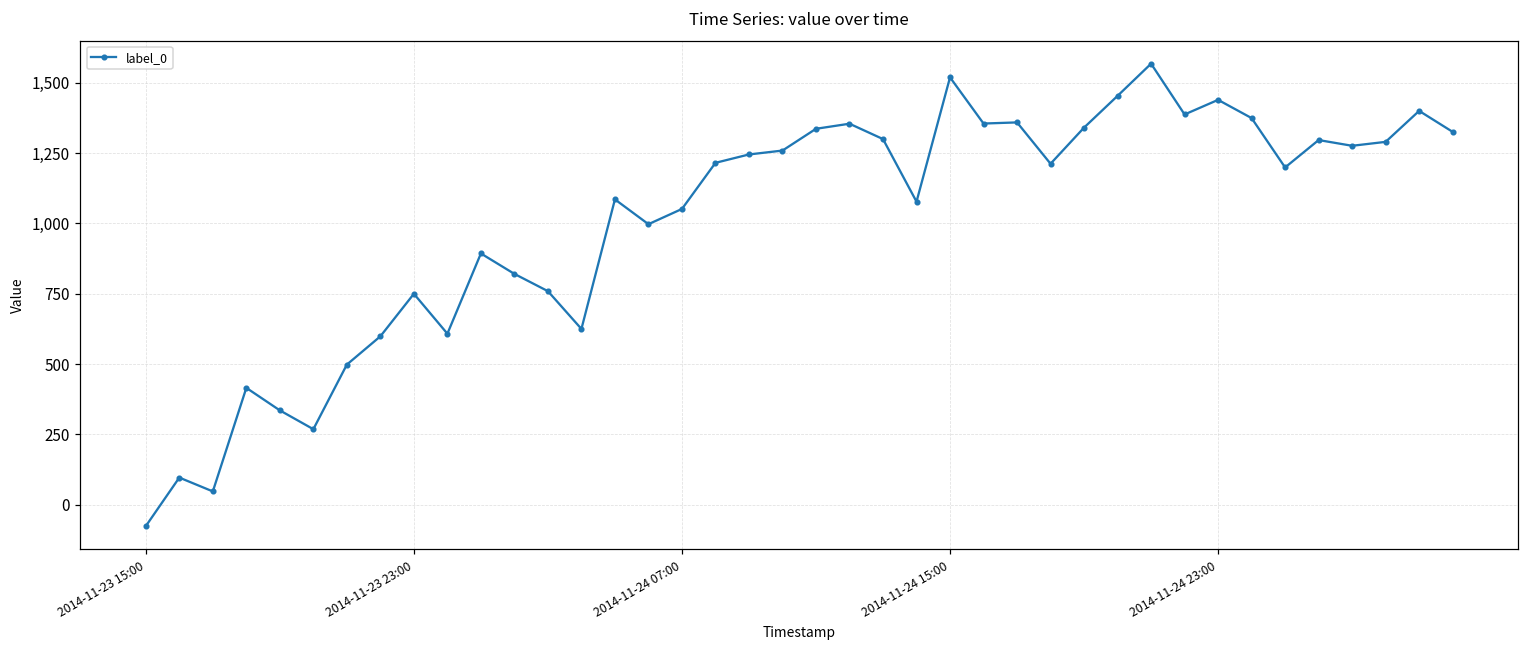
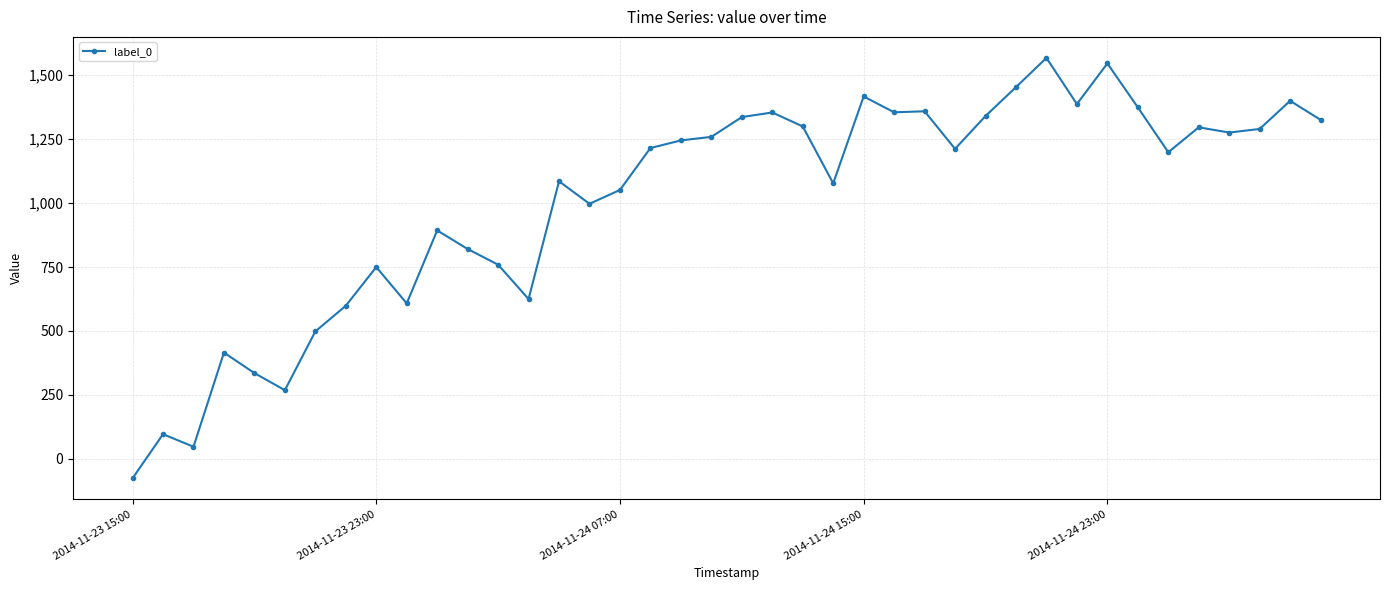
  {
    "2014-11-23 15:00": "-80",
    "2014-11-23 23:00": "750",
    "2014-11-24 07:00": "1,050",
-   "2014-11-24 15:00": "1,520",
-   "2014-11-24 23:00": "1,440"
+   "2014-11-24 15:00": "1,420",
+   "2014-11-24 23:00": "1,550"
  }
